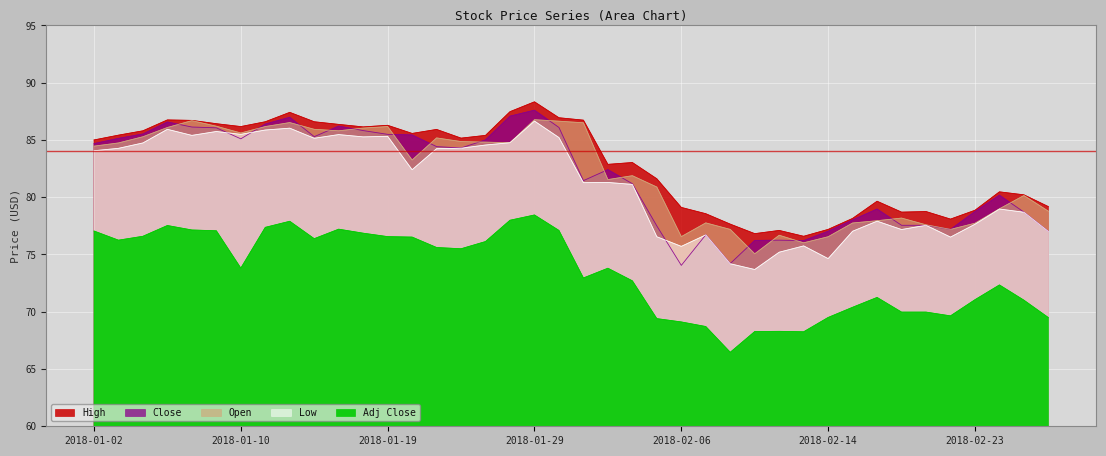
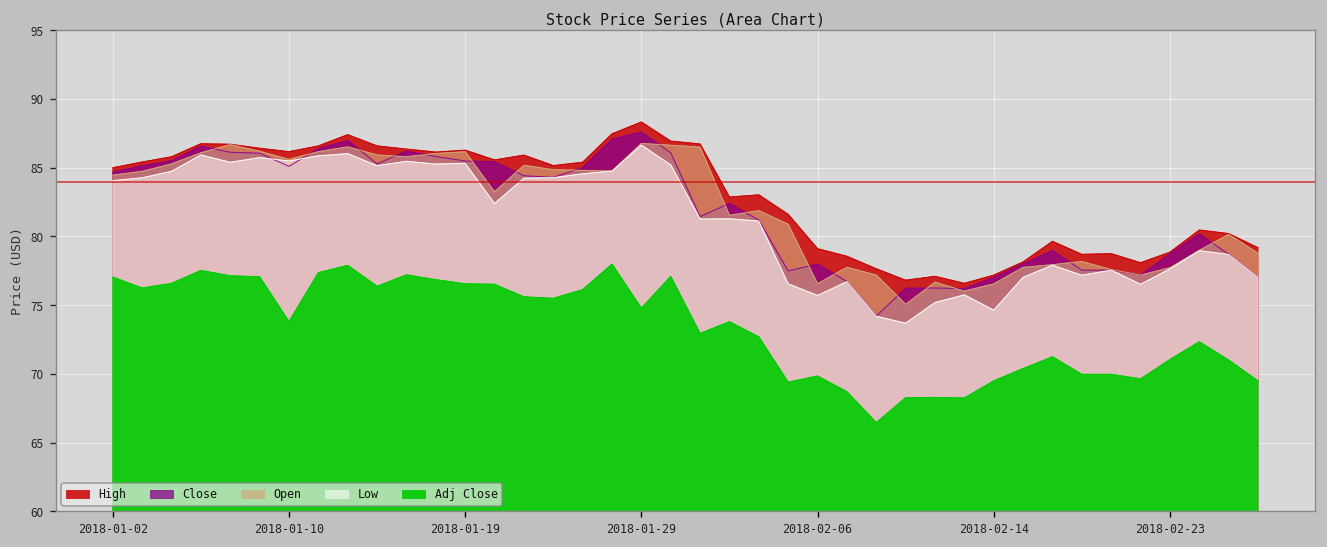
  {
    "High": {
      "2018-01-02": 85.0,
      "2018-01-10": 86.2,
      "2018-01-29": 88.3,
      "2018-02-06": 79.1
    },
    "Close": {
      "2018-01-02": 84.7,
      "2018-01-10": 85.1,
      "2018-01-29": 87.6,
-     "2018-02-06": 74.1
+     "2018-02-06": 78.0
    },
    "Open": {
      "2018-01-02": 84.5,
      "2018-02-06": 76.6,
      "2018-02-14": 76.6
    },
    "Low": {
      "2018-01-02": 84.1,
      "2018-02-06": 75.7,
      "2018-02-14": 74.6
    },
    "Adj Close": {
      "2018-01-02": 77.1,
      "2018-01-10": 73.8,
      "2018-01-19": 76.6,
-     "2018-01-29": 78.5,
-     "2018-02-06": 69.1,
+     "2018-01-29": 74.8,
+     "2018-02-06": 69.9,
      "2018-02-14": 69.5,
      "2018-02-23": 71.1
    }
  }
